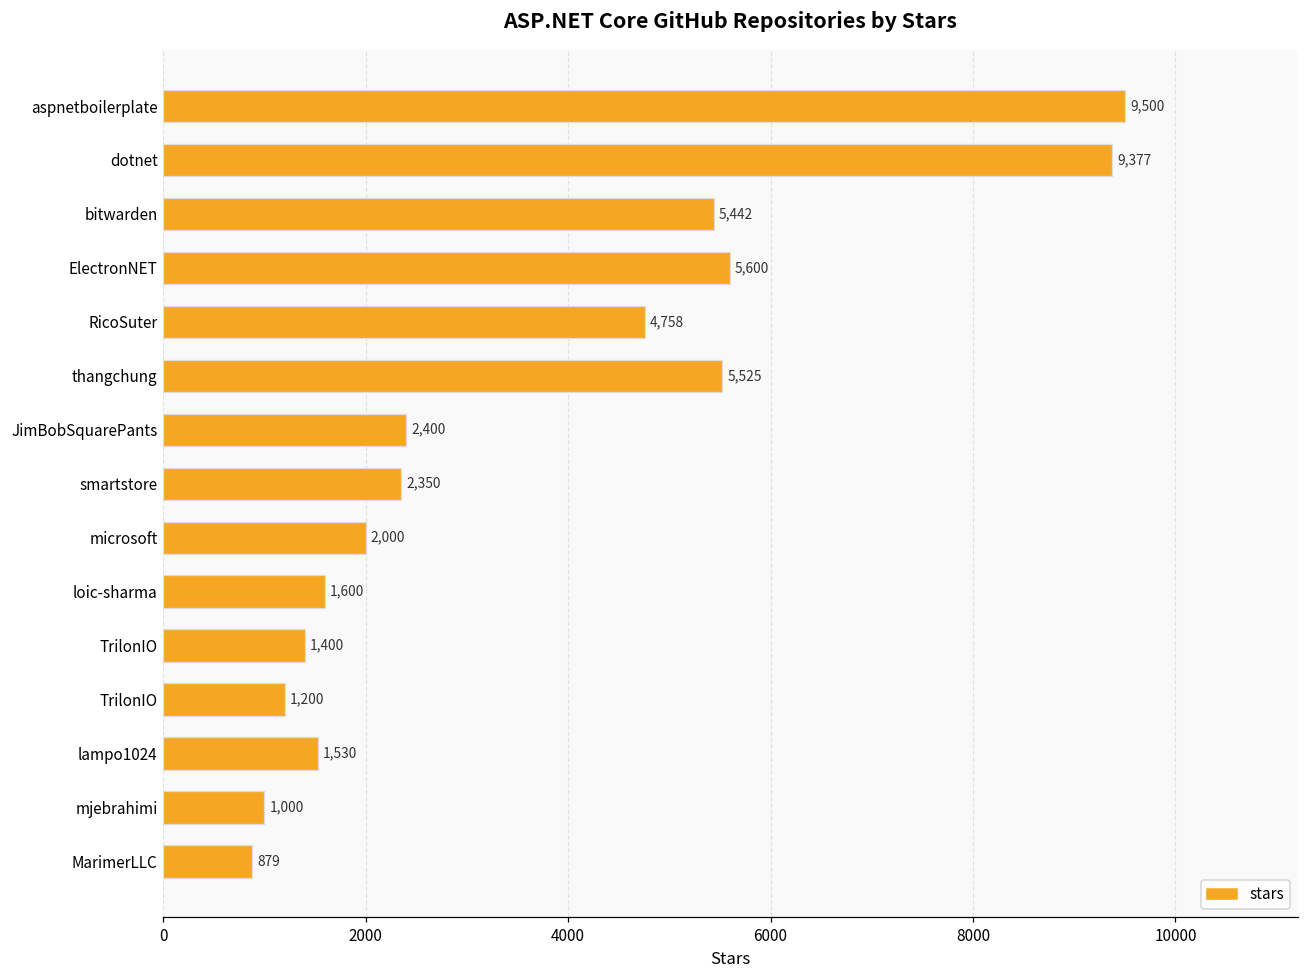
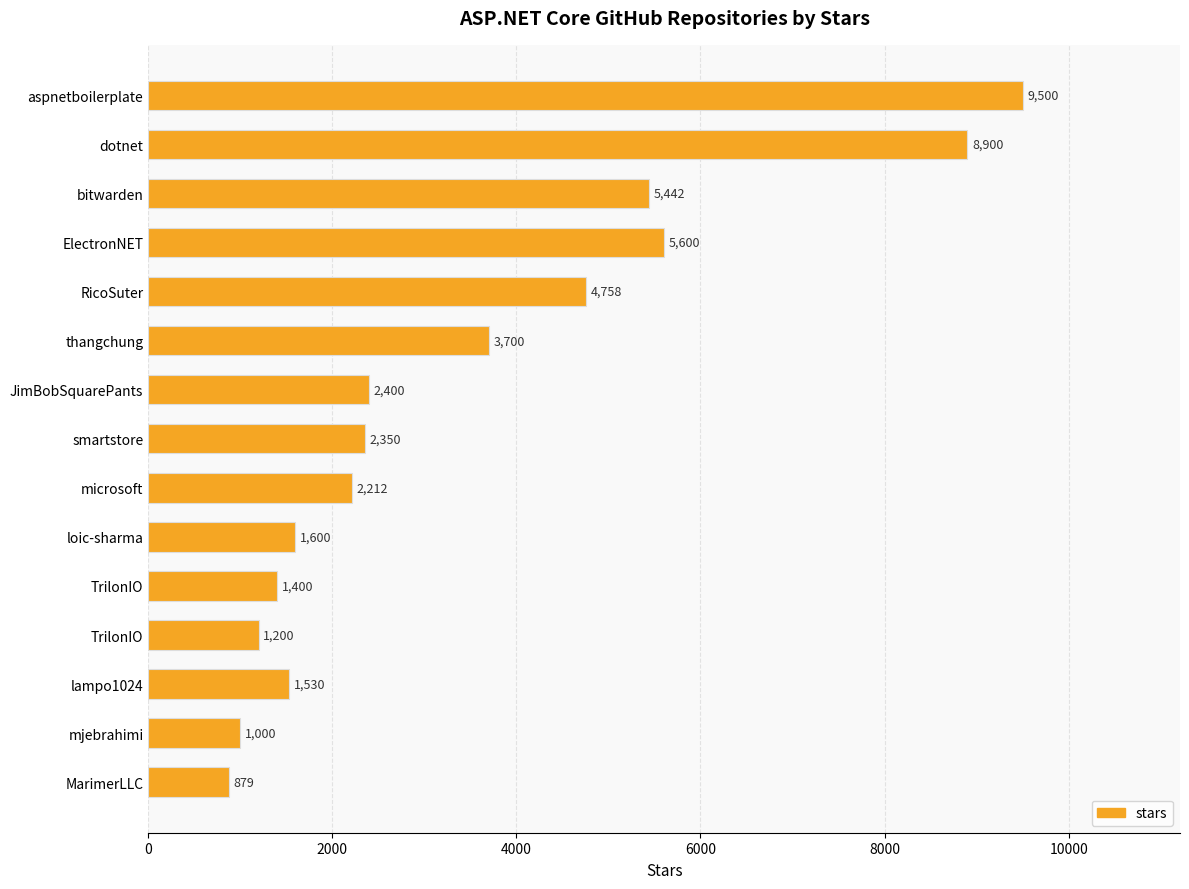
  {
    "aspnetboilerplate": "9,500",
-   "dotnet": "9,377",
+   "dotnet": "8,900",
    "bitwarden": "5,442",
    "ElectronNET": "5,600",
    "RicoSuter": "4,758",
-   "thangchung": "5,525",
+   "thangchung": "3,700",
    "JimBobSquarePants": "2,400",
    "smartstore": "2,350",
-   "microsoft": "2,000",
+   "microsoft": "2,212",
    "loic-sharma": "1,600",
    "lampo1024": "1,530",
    "mjebrahimi": "1,000",
    "MarimerLLC": "879"
  }
